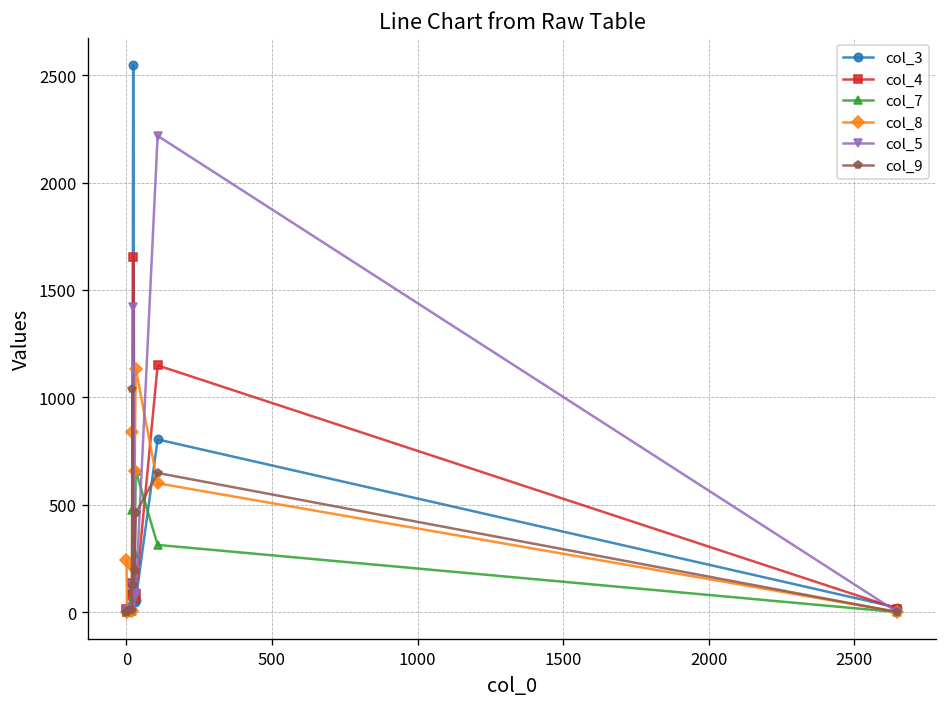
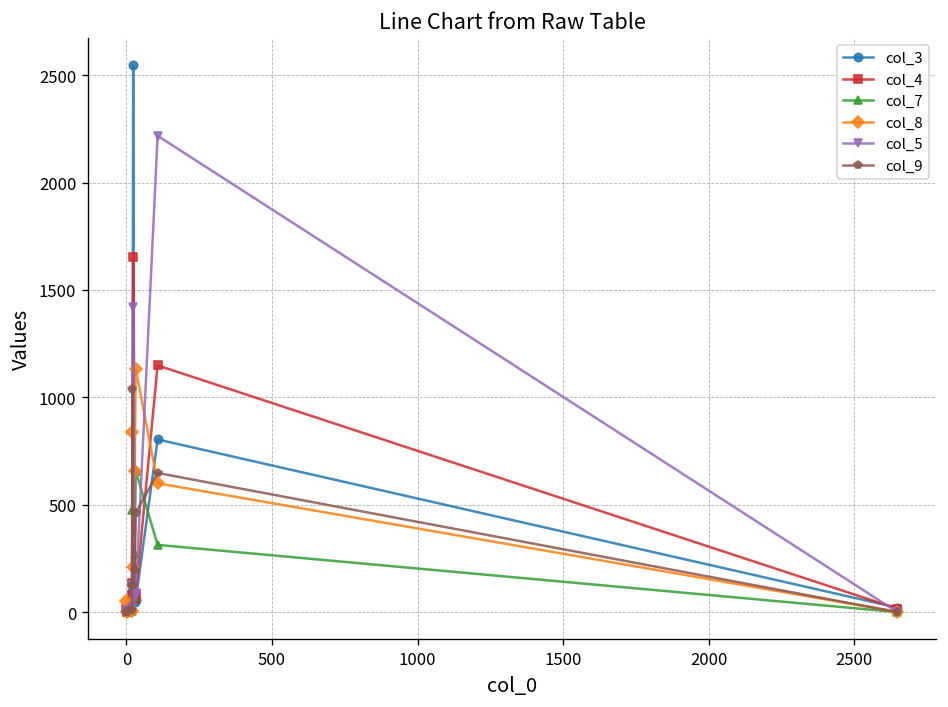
  {
    "col_8": {
-     "0": 240
+     "0": 50
    }
  }
